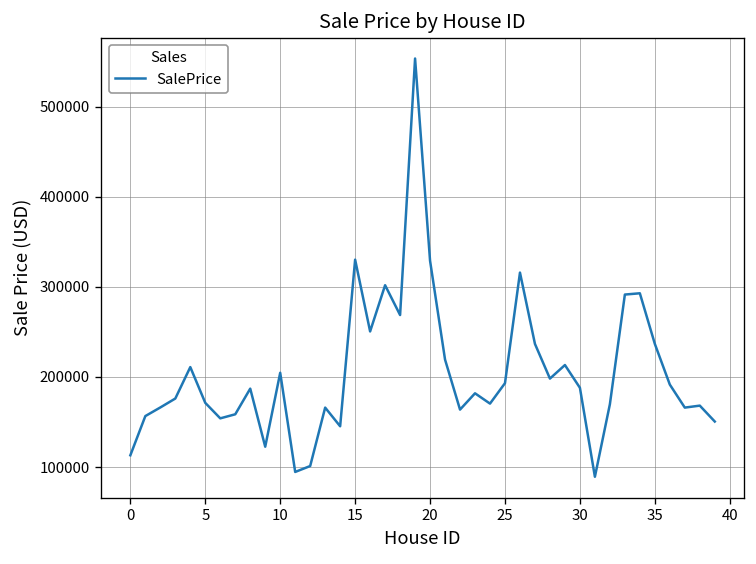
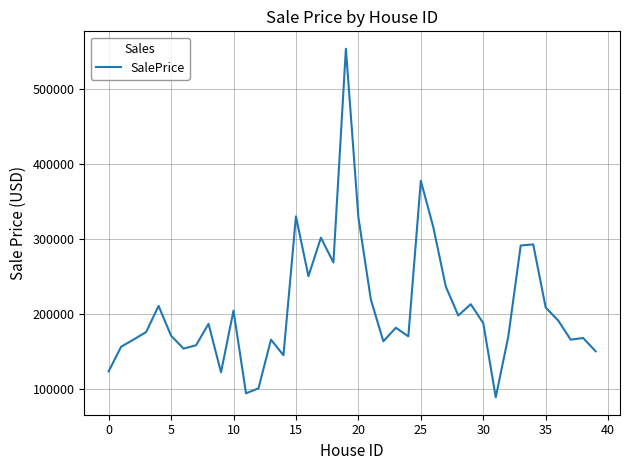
  {
-   "0": 110000,
+   "0": 120000,
    "5": 170000,
    "10": 200000,
    "15": 330000,
    "20": 330000,
-   "25": 190000,
+   "25": 380000,
    "30": 190000,
-   "35": 240000
+   "35": 210000
  }
